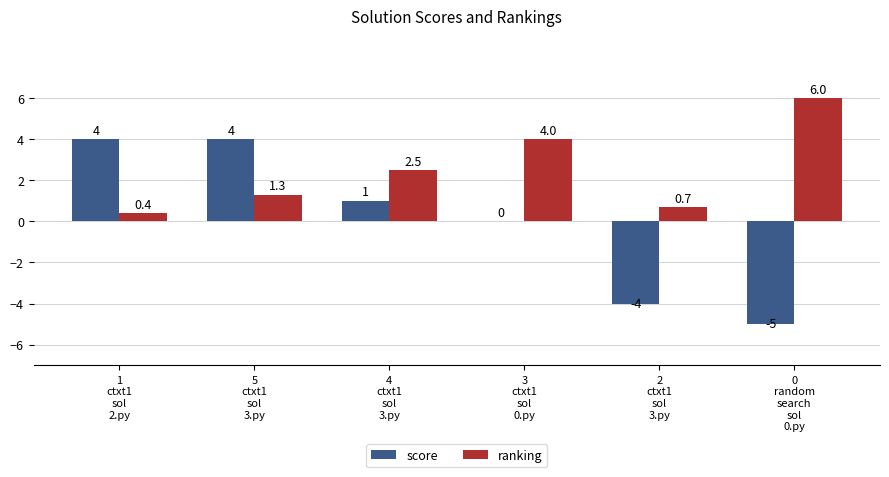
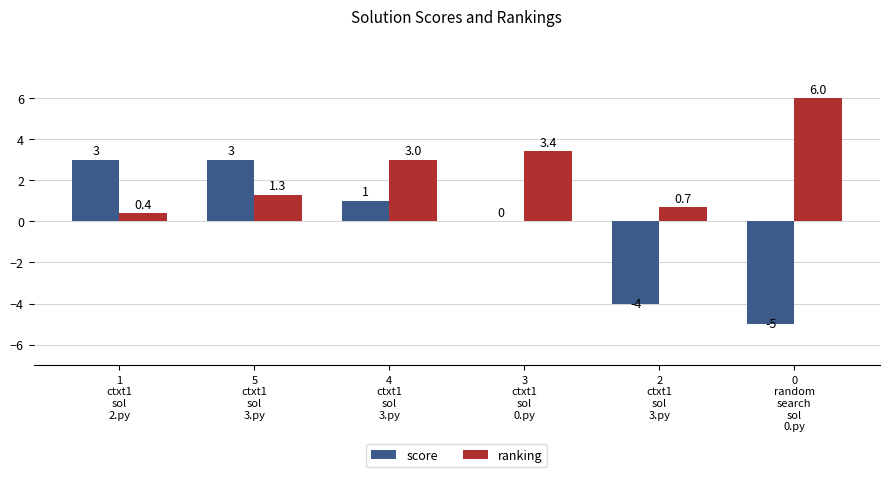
  {
    "score": {
-     "1 ctxt1 sol 2.py": 4,
-     "5 ctxt1 sol 3.py": 4,
+     "1 ctxt1 sol 2.py": 3,
+     "5 ctxt1 sol 3.py": 3,
      "4 ctxt1 sol 3.py": 1,
      "3 ctxt1 sol 0.py": 0,
      "2 ctxt1 sol 3.py": -4,
      "0 random search sol 0.py": -5
    },
    "ranking": {
      "1 ctxt1 sol 2.py": 0.4,
      "5 ctxt1 sol 3.py": 1.3,
-     "4 ctxt1 sol 3.py": 2.5,
-     "3 ctxt1 sol 0.py": 4.0,
+     "4 ctxt1 sol 3.py": 3.0,
+     "3 ctxt1 sol 0.py": 3.4,
      "2 ctxt1 sol 3.py": 0.7,
      "0 random search sol 0.py": 6.0
    }
  }
